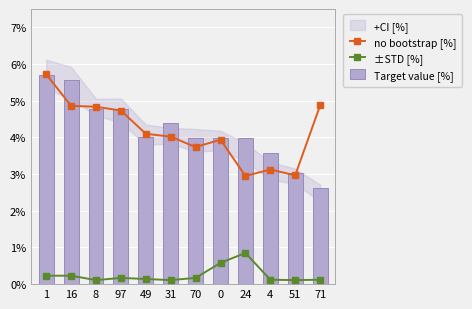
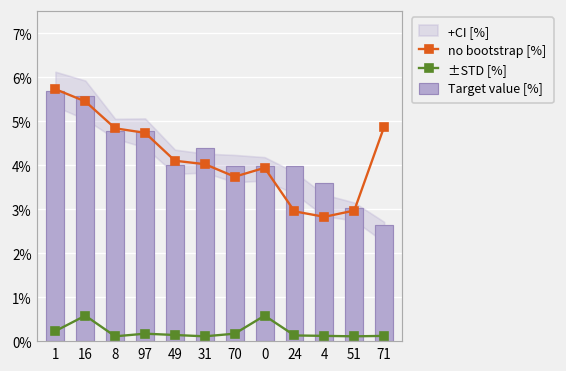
  {
    "no bootstrap [%]": {
      "1": "5.7%",
-     "16": "4.9%",
+     "16": "5.4%",
      "8": "4.8%",
      "97": "4.7%",
      "49": "4.1%",
      "31": "4.0%",
      "70": "3.7%",
      "0": "3.9%",
      "24": "2.9%",
-     "4": "3.1%",
+     "4": "2.8%",
      "51": "3.0%",
      "71": "4.9%"
    },
    "±STD [%]": {
      "1": "0.2%",
-     "16": "0.2%",
+     "16": "0.6%",
      "8": "0.1%",
      "97": "0.2%",
      "49": "0.1%",
      "31": "0.1%",
      "70": "0.2%",
      "0": "0.6%",
-     "24": "0.9%",
+     "24": "0.1%",
      "4": "0.1%",
      "51": "0.1%",
      "71": "0.1%"
    }
  }
